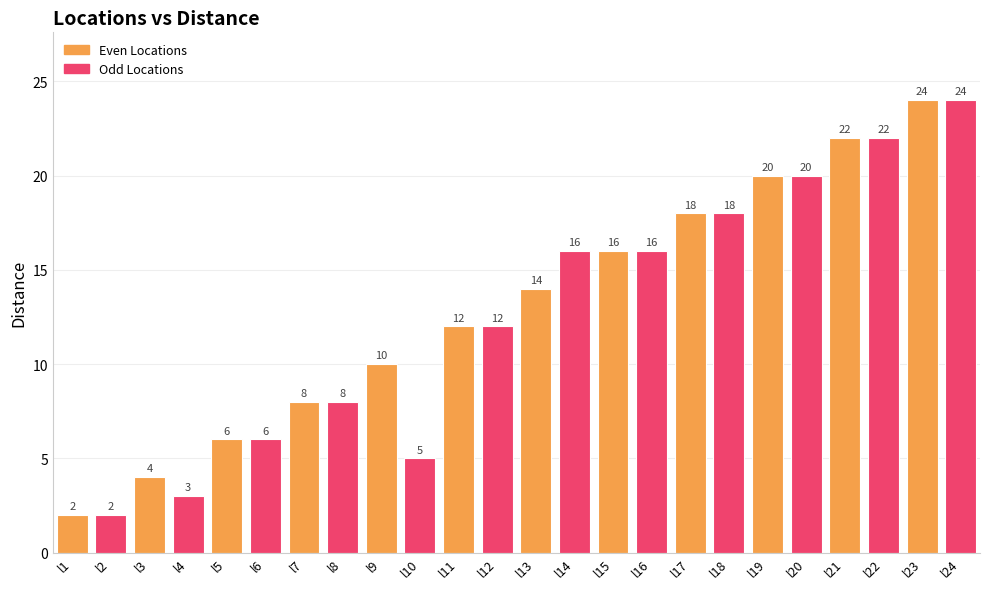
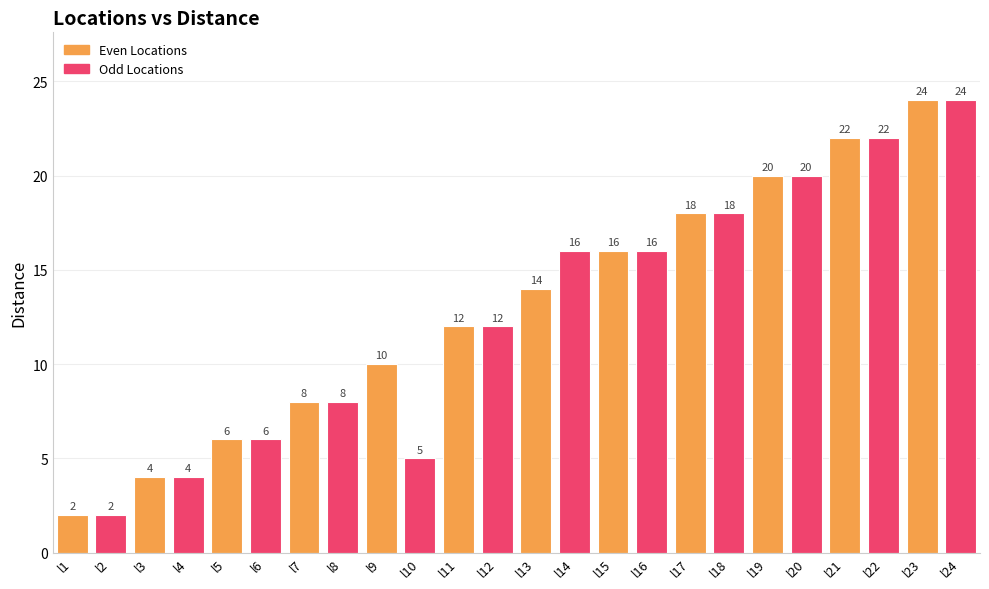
  {
    "l1": 2,
    "l2": 2,
    "l3": 4,
-   "l4": 3,
+   "l4": 4,
    "l5": 6,
    "l6": 6,
    "l7": 8,
    "l8": 8,
    "l9": 10,
    "l10": 5,
    "l11": 12,
    "l12": 12,
    "l13": 14,
    "l14": 16,
    "l15": 16,
    "l16": 16,
    "l17": 18,
    "l18": 18,
    "l19": 20,
    "l20": 20,
    "l21": 22,
    "l22": 22,
    "l23": 24,
    "l24": 24
  }
